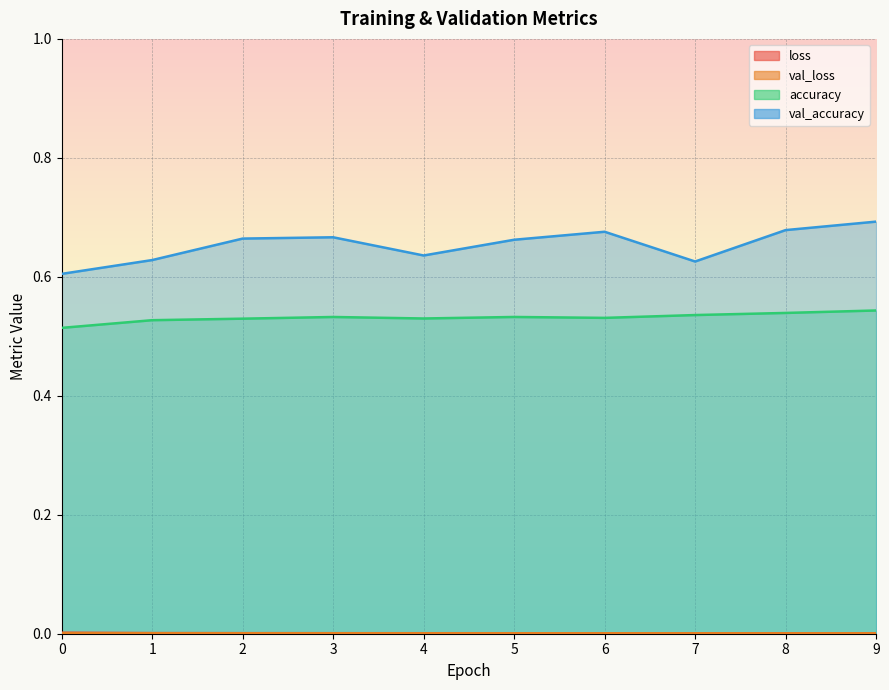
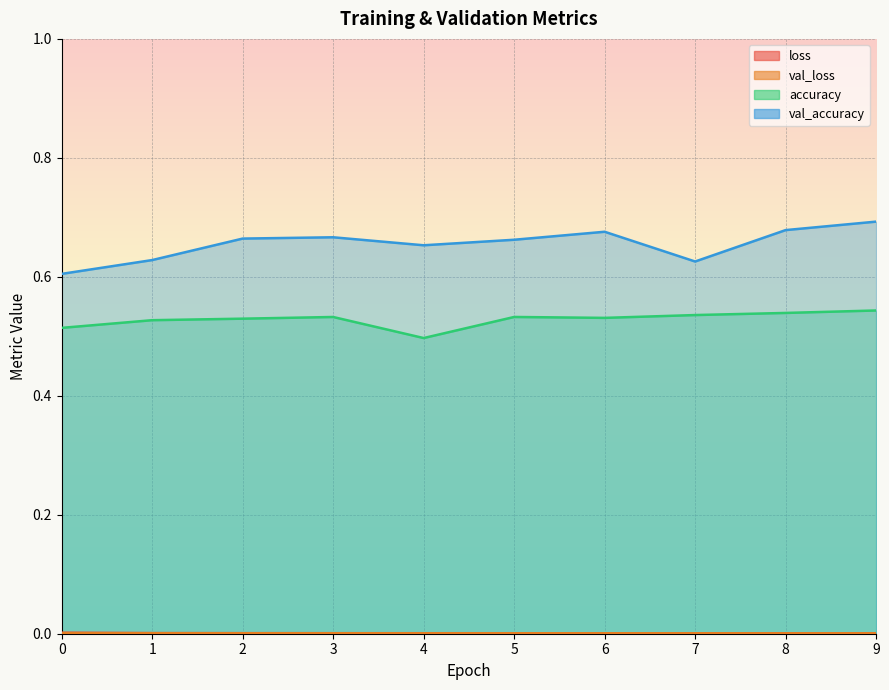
  {
    "val_loss": {
      "0": 0.00,
      "1": 0.00,
      "2": 0.00,
      "3": 0.00,
      "4": 0.00,
      "5": 0.00,
      "6": 0.00,
      "7": 0.00,
      "8": 0.00,
      "9": 0.00
    },
    "accuracy": {
      "0": 0.51,
      "1": 0.53,
      "2": 0.53,
      "3": 0.53,
-     "4": 0.53,
+     "4": 0.50,
      "5": 0.53,
      "6": 0.53,
      "7": 0.54,
      "8": 0.54,
      "9": 0.54
    },
    "val_accuracy": {
      "0": 0.60,
      "1": 0.63,
      "2": 0.66,
      "3": 0.67,
-     "4": 0.64,
+     "4": 0.65,
      "5": 0.66,
      "6": 0.68,
      "7": 0.63,
      "8": 0.68,
      "9": 0.69
    }
  }
